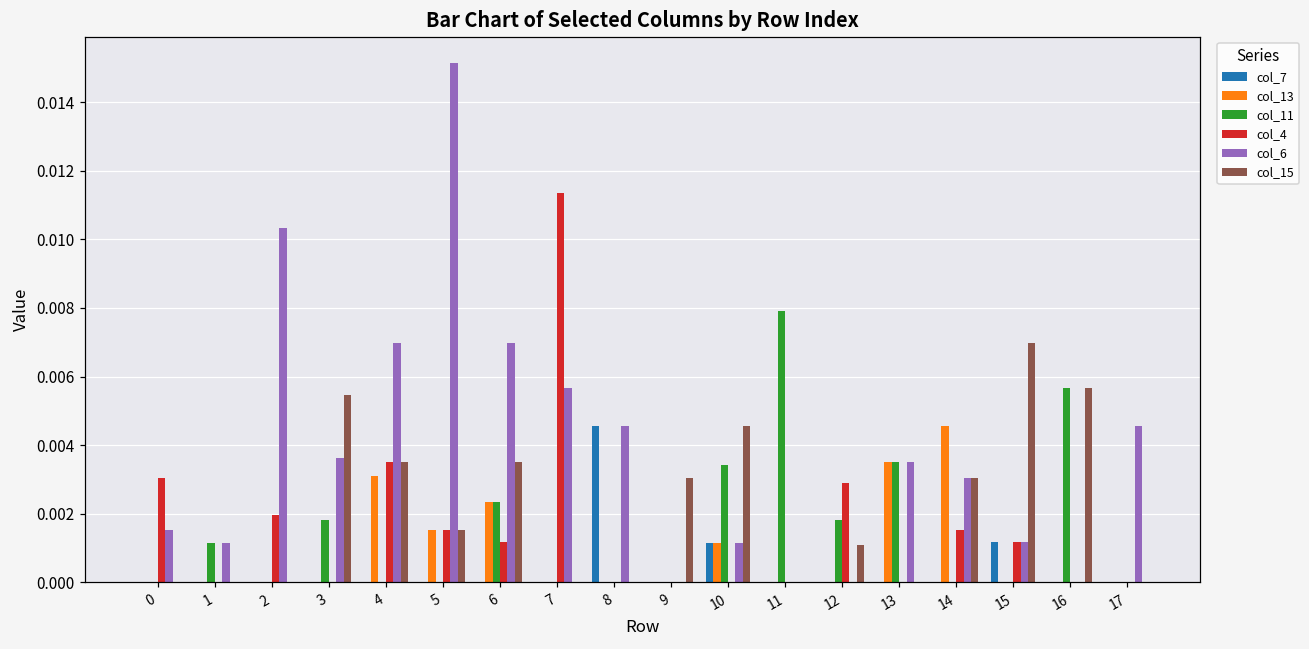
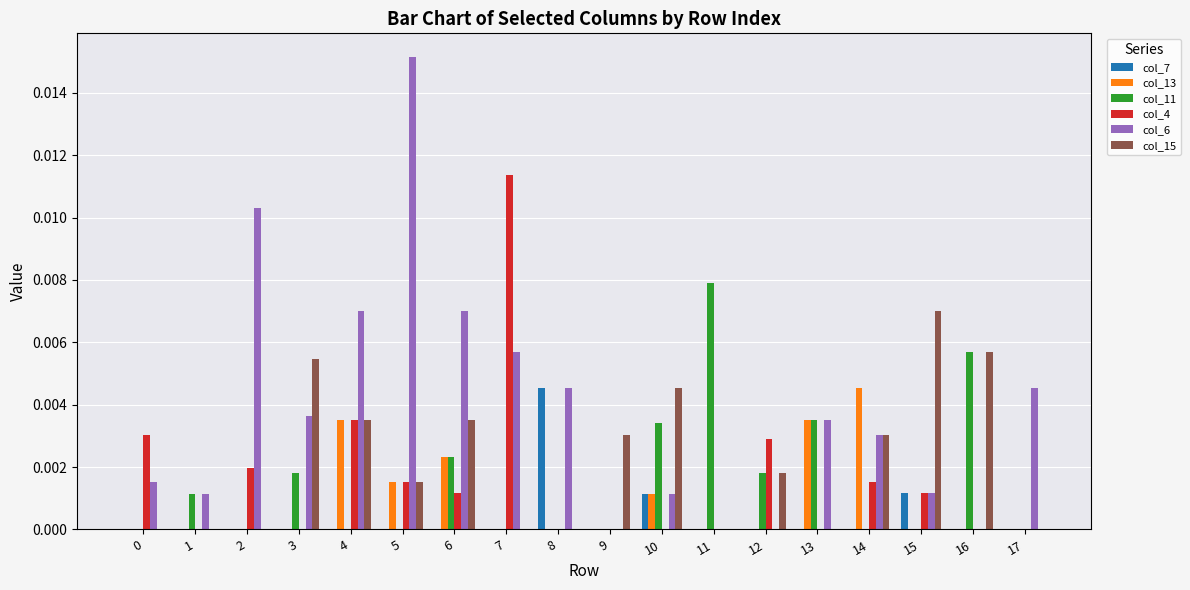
  {
    "col_7": {
      "0": 0.0000,
      "1": 0.0000,
      "2": 0.0000,
      "3": 0.0000,
      "4": 0.0000,
      "5": 0.0000,
      "6": 0.0000,
      "7": 0.0000,
      "8": 0.0045,
      "9": 0.0000,
      "10": 0.0011,
      "11": 0.0000,
      "12": 0.0000,
      "13": 0.0000,
      "14": 0.0000,
      "15": 0.0012,
      "16": 0.0000,
      "17": 0.0000
    },
    "col_13": {
      "0": 0.0000,
      "1": 0.0000,
      "2": 0.0000,
      "3": 0.0000,
-     "4": 0.0031,
+     "4": 0.0035,
      "5": 0.0015,
      "6": 0.0023,
      "7": 0.0000,
      "8": 0.0000,
      "9": 0.0000,
      "10": 0.0011,
      "11": 0.0000,
      "12": 0.0000,
      "13": 0.0035,
      "14": 0.0045,
      "15": 0.0000,
      "16": 0.0000,
      "17": 0.0000
    },
    "col_11": {
      "0": 0.0000,
      "1": 0.0011,
      "2": 0.0000,
      "3": 0.0018,
      "4": 0.0000,
      "5": 0.0000,
      "6": 0.0023,
      "7": 0.0000,
      "8": 0.0000,
      "9": 0.0000,
      "10": 0.0034,
      "11": 0.0079,
      "12": 0.0018,
      "13": 0.0035,
      "14": 0.0000,
      "15": 0.0000,
      "16": 0.0057,
      "17": 0.0000
    },
    "col_4": {
      "0": 0.0030,
      "1": 0.0000,
      "2": 0.0020,
      "3": 0.0000,
      "4": 0.0035,
      "5": 0.0015,
      "6": 0.0012,
      "7": 0.0114,
      "8": 0.0000,
      "9": 0.0000,
      "10": 0.0000,
      "11": 0.0000,
      "12": 0.0029,
      "13": 0.0000,
      "14": 0.0015,
      "15": 0.0012,
      "16": 0.0000,
      "17": 0.0000
    },
    "col_6": {
      "0": 0.0015,
      "1": 0.0011,
      "2": 0.0103,
      "3": 0.0036,
      "4": 0.0070,
      "5": 0.0152,
      "6": 0.0070,
      "7": 0.0057,
      "8": 0.0045,
      "9": 0.0000,
      "10": 0.0011,
      "11": 0.0000,
      "12": 0.0000,
      "13": 0.0035,
      "14": 0.0030,
      "15": 0.0012,
      "16": 0.0000,
      "17": 0.0045
    },
    "col_15": {
      "0": 0.0000,
      "1": 0.0000,
      "2": 0.0000,
      "3": 0.0055,
      "4": 0.0035,
      "5": 0.0015,
      "6": 0.0035,
      "7": 0.0000,
      "8": 0.0000,
      "9": 0.0030,
      "10": 0.0045,
      "11": 0.0000,
-     "12": 0.0011,
+     "12": 0.0018,
      "13": 0.0000,
      "14": 0.0030,
      "15": 0.0070,
      "16": 0.0057,
      "17": 0.0000
    }
  }
